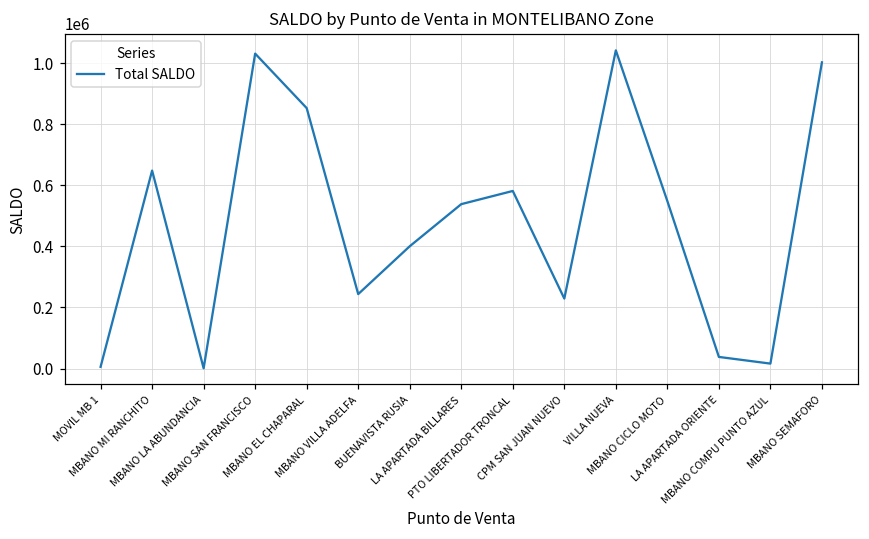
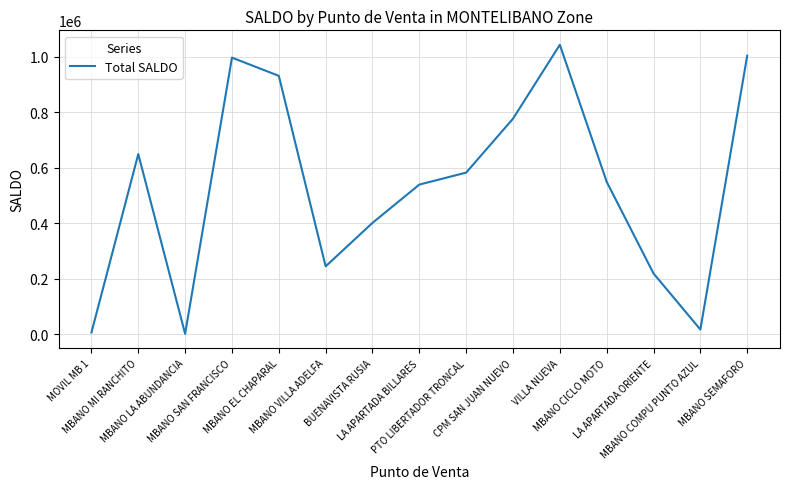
  {
    "MOVIL MB 1": 10000,
    "MBANO MI RANCHITO": 650000,
    "MBANO LA ABUNDANCIA": 0,
-   "MBANO SAN FRANCISCO": 1030000,
-   "MBANO EL CHAPARAL": 850000,
+   "MBANO SAN FRANCISCO": 1000000,
+   "MBANO EL CHAPARAL": 930000,
    "MBANO VILLA ADELFA": 240000,
    "BUENAVISTA RUSIA": 400000,
    "LA APARTADA BILLARES": 540000,
    "PTO LIBERTADOR TRONCAL": 580000,
-   "CPM SAN JUAN NUEVO": 230000,
+   "CPM SAN JUAN NUEVO": 780000,
    "VILLA NUEVA": 1040000,
    "MBANO CICLO MOTO": 550000,
-   "LA APARTADA ORIENTE": 40000,
+   "LA APARTADA ORIENTE": 220000,
    "MBANO COMPU PUNTO AZUL": 20000,
    "MBANO SEMAFORO": 1000000
  }
